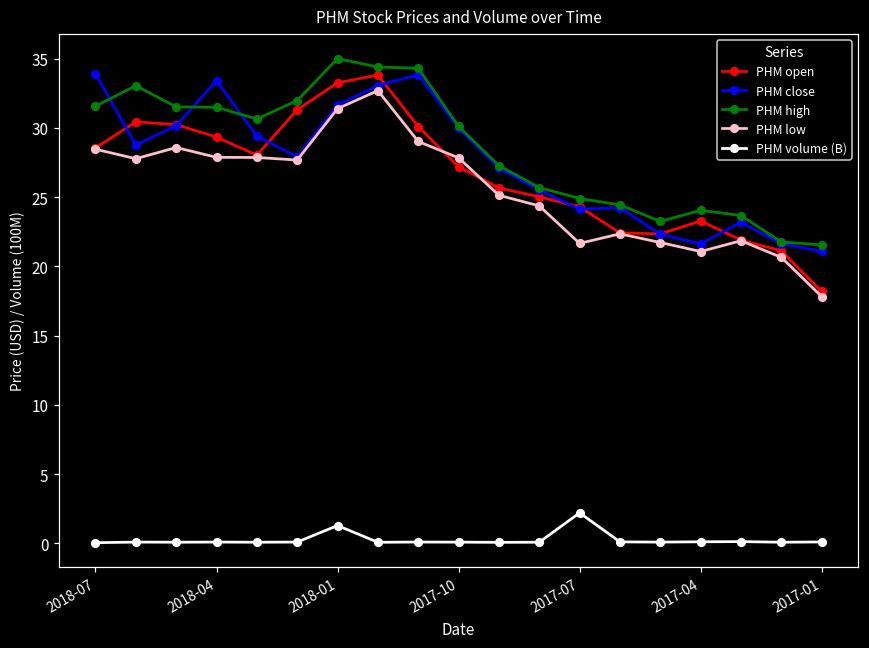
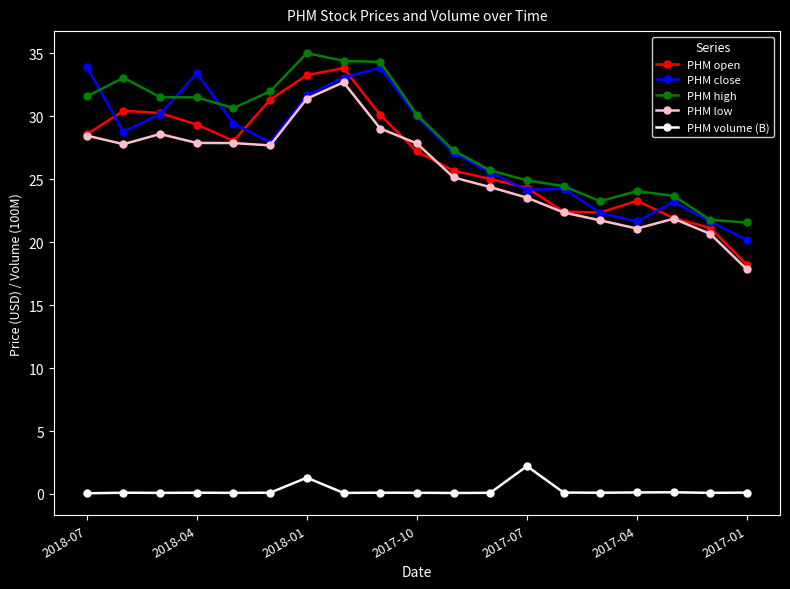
  {
    "PHM open": {
      "2018-04": 29.3,
      "2018-01": 33.3,
      "2017-10": 27.2,
      "2017-04": 23.3,
      "2017-01": 18.2
    },
    "PHM close": {
      "2018-07": 33.9,
      "2018-04": 33.4,
      "2018-01": 31.6,
      "2017-04": 21.6,
-     "2017-01": 21.1
+     "2017-01": 20.2
    },
    "PHM high": {
      "2018-07": 31.6,
      "2018-04": 31.5,
      "2018-01": 35.0,
      "2017-07": 24.9,
      "2017-04": 24.0,
      "2017-01": 21.6
    },
    "PHM low": {
      "2018-04": 27.9,
      "2018-01": 31.4,
      "2017-10": 27.8,
-     "2017-07": 21.7,
+     "2017-07": 23.5,
      "2017-04": 21.1,
      "2017-01": 17.8
    },
    "PHM volume (B)": {
      "2018-07": 0.1,
      "2018-04": 0.1,
      "2018-01": 1.3,
      "2017-10": 0.1,
      "2017-07": 2.2,
      "2017-04": 0.1,
      "2017-01": 0.1
    }
  }
